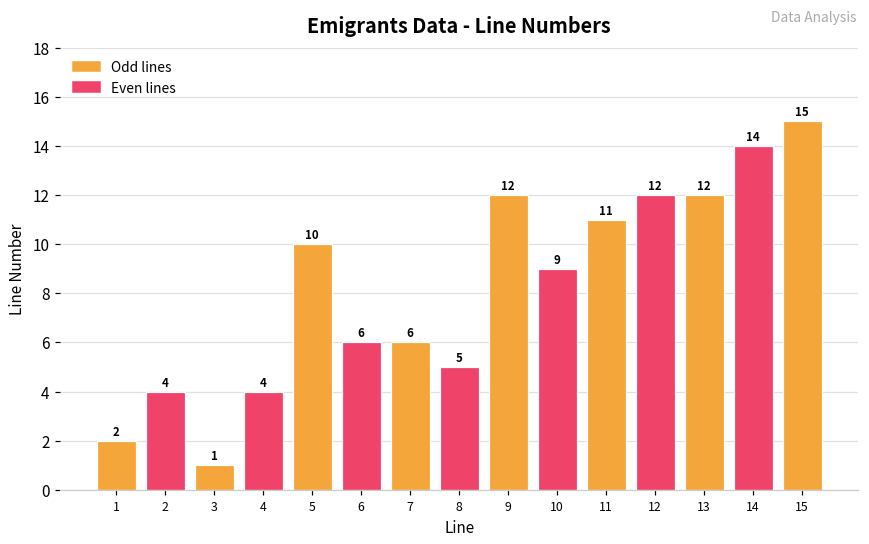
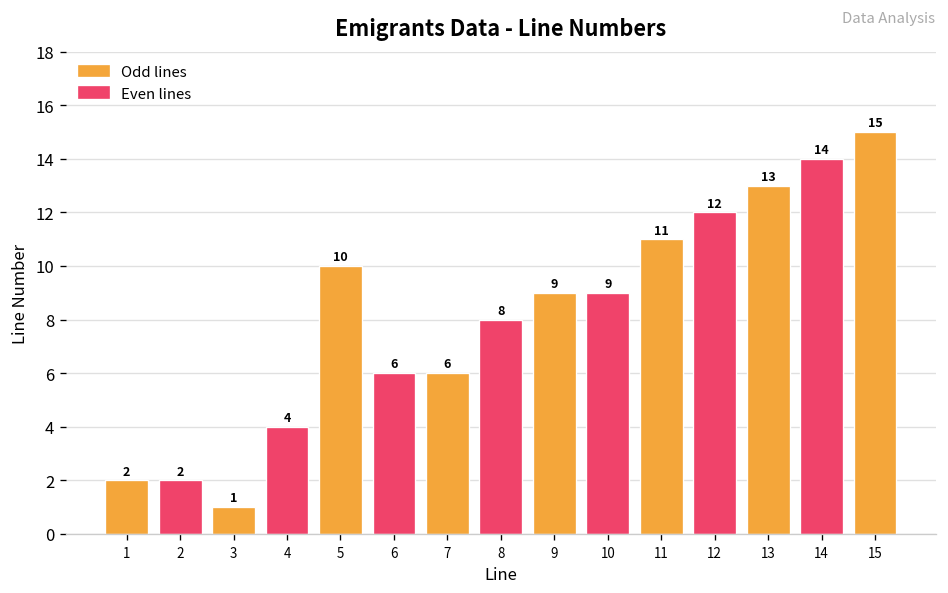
  {
    "1": 2,
-   "2": 4,
+   "2": 2,
    "3": 1,
    "4": 4,
    "5": 10,
    "6": 6,
    "7": 6,
-   "8": 5,
-   "9": 12,
+   "8": 8,
+   "9": 9,
    "10": 9,
    "11": 11,
    "12": 12,
-   "13": 12,
+   "13": 13,
    "14": 14,
    "15": 15
  }
